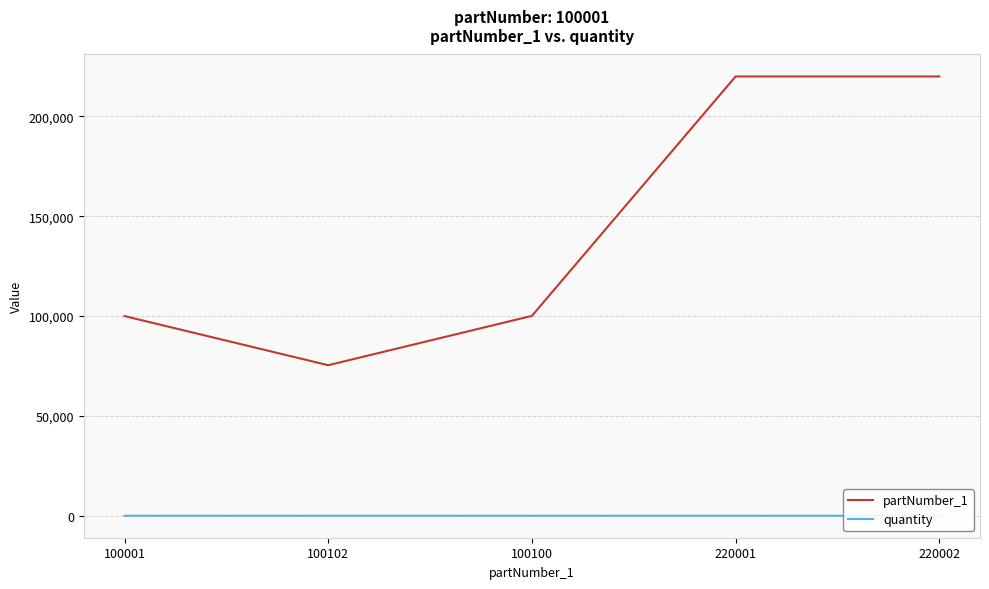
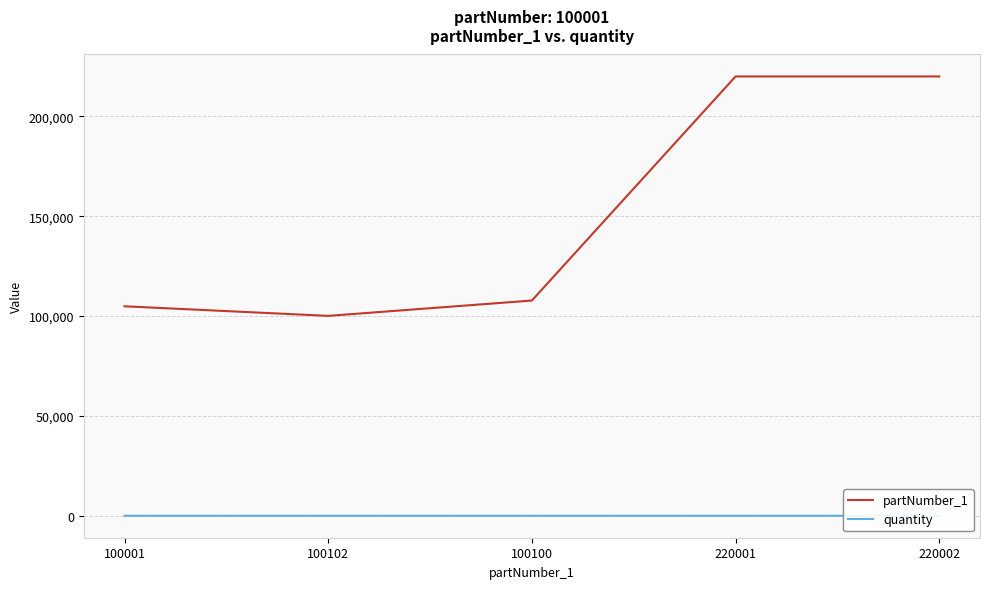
  {
    "partNumber_1": {
-     "100001": "100,000",
-     "100102": "75,000",
-     "100100": "100,000",
+     "100001": "105,000",
+     "100102": "100,000",
+     "100100": "108,000",
      "220001": "220,000",
      "220002": "220,000"
    },
    "quantity": {
      "100001": "0",
      "100102": "0",
      "100100": "0",
      "220001": "0"
    }
  }
